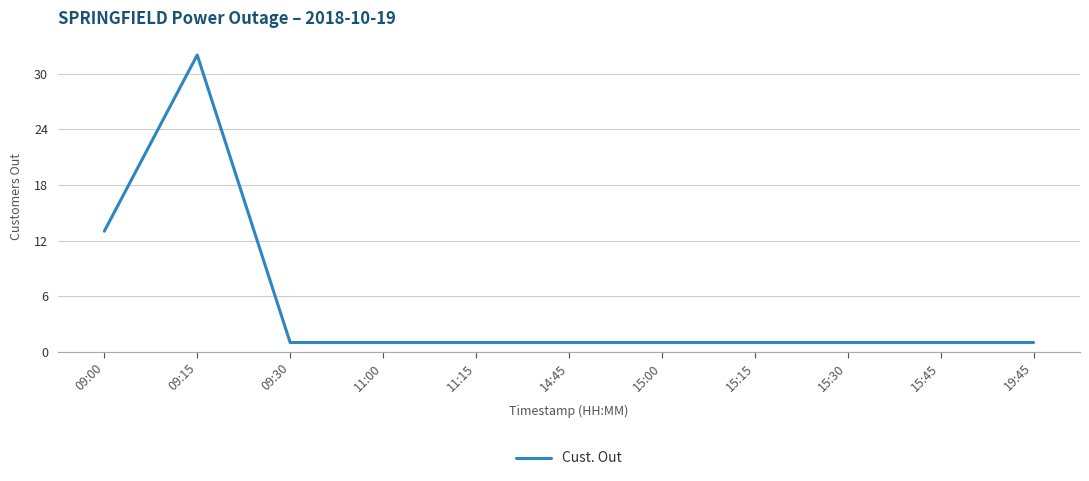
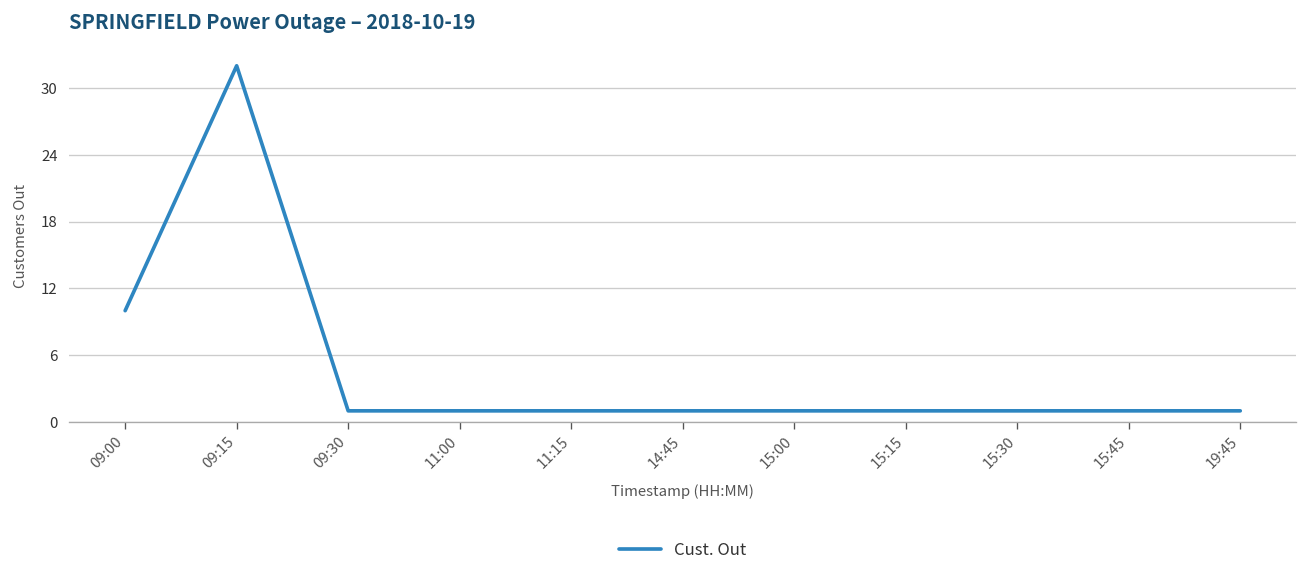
  {
-   "09:00": 13,
+   "09:00": 10,
    "09:15": 32,
    "09:30": 1,
    "11:00": 1,
    "11:15": 1,
    "14:45": 1,
    "15:00": 1,
    "15:15": 1,
    "15:30": 1,
    "15:45": 1,
    "19:45": 1
  }
